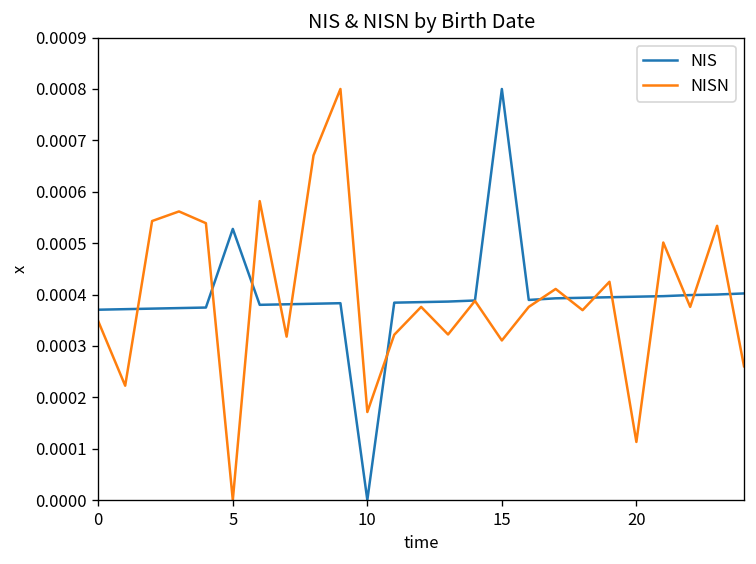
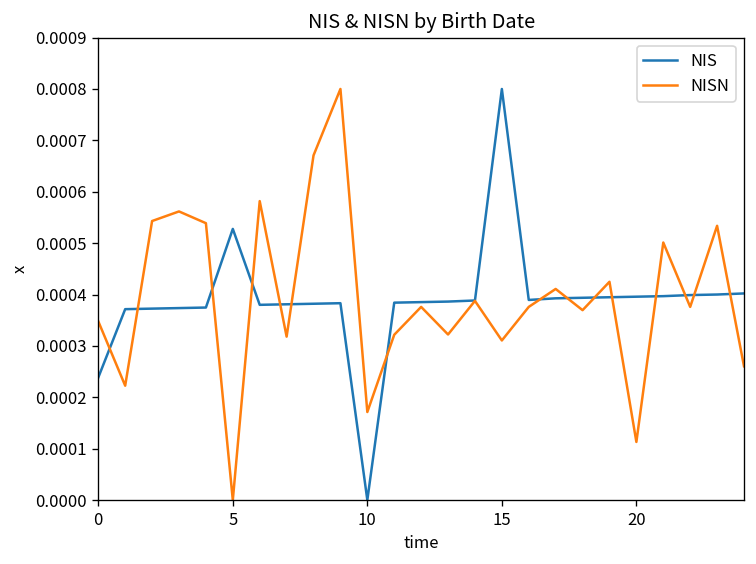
  {
    "NIS": {
-     "0": 0.00037,
+     "0": 0.00024,
      "5": 0.00053,
      "10": 0.00000,
      "15": 0.00080,
      "20": 0.00040
    },
    "NISN": {
      "0": 0.00035,
      "5": 0.00000,
      "10": 0.00017,
      "15": 0.00031,
      "20": 0.00011
    }
  }
